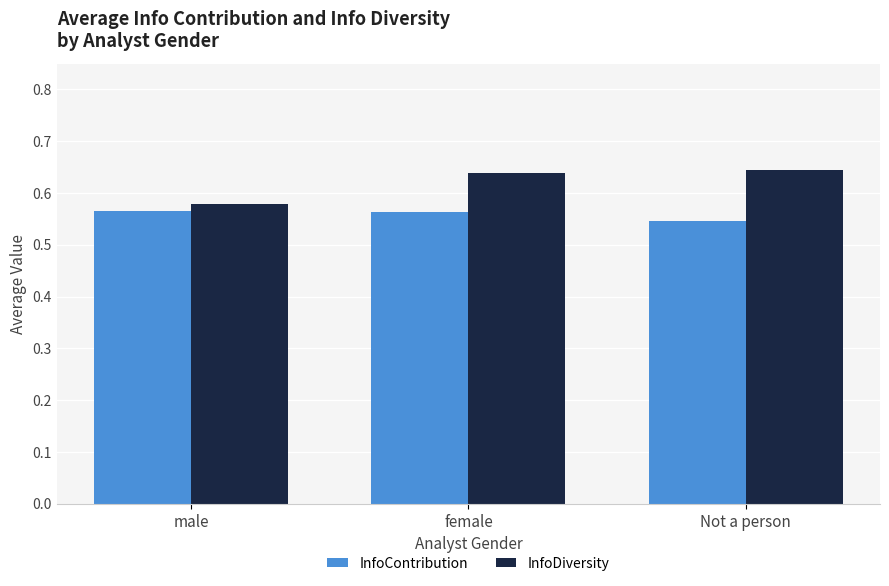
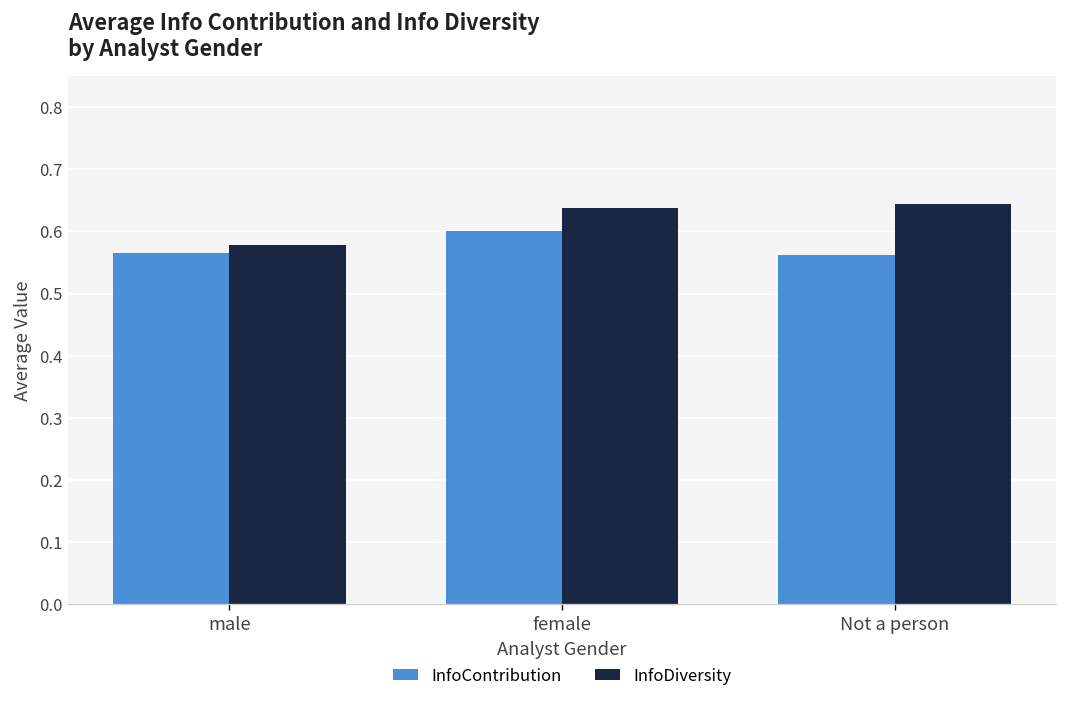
  {
    "InfoContribution": {
      "male": 0.56,
-     "female": 0.56,
-     "Not a person": 0.55
+     "female": 0.60,
+     "Not a person": 0.56
    },
    "InfoDiversity": {
      "male": 0.58,
      "female": 0.64,
      "Not a person": 0.64
    }
  }
